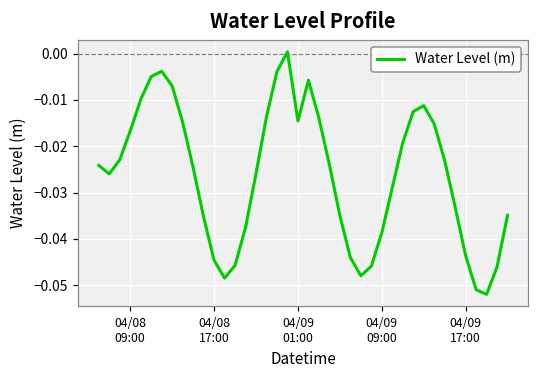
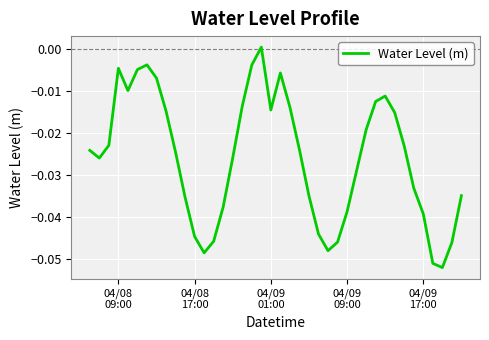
  {
-   "04/08 09:00": -0.017,
+   "04/08 09:00": -0.005,
    "04/08 17:00": -0.045,
    "04/09 01:00": -0.015,
    "04/09 09:00": -0.039,
-   "04/09 17:00": -0.044
+   "04/09 17:00": -0.039
  }
